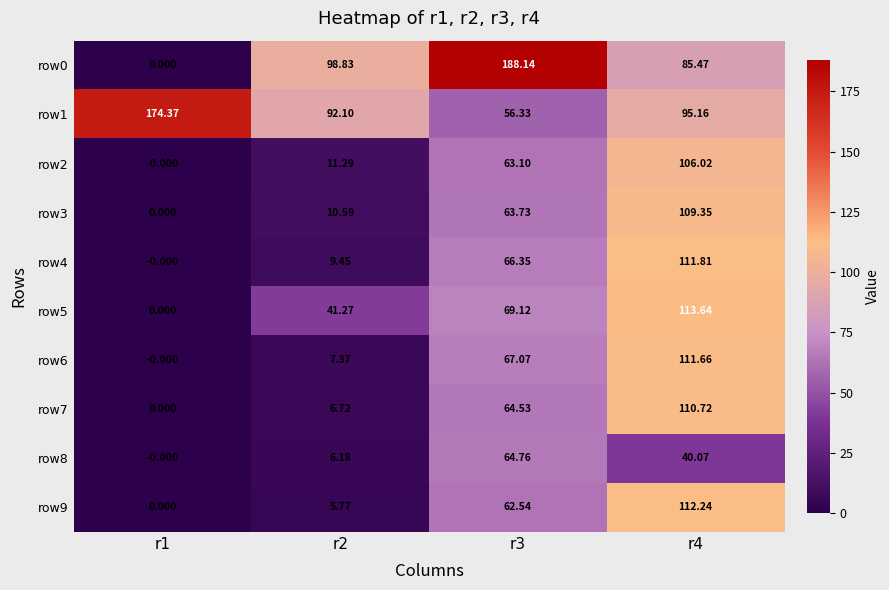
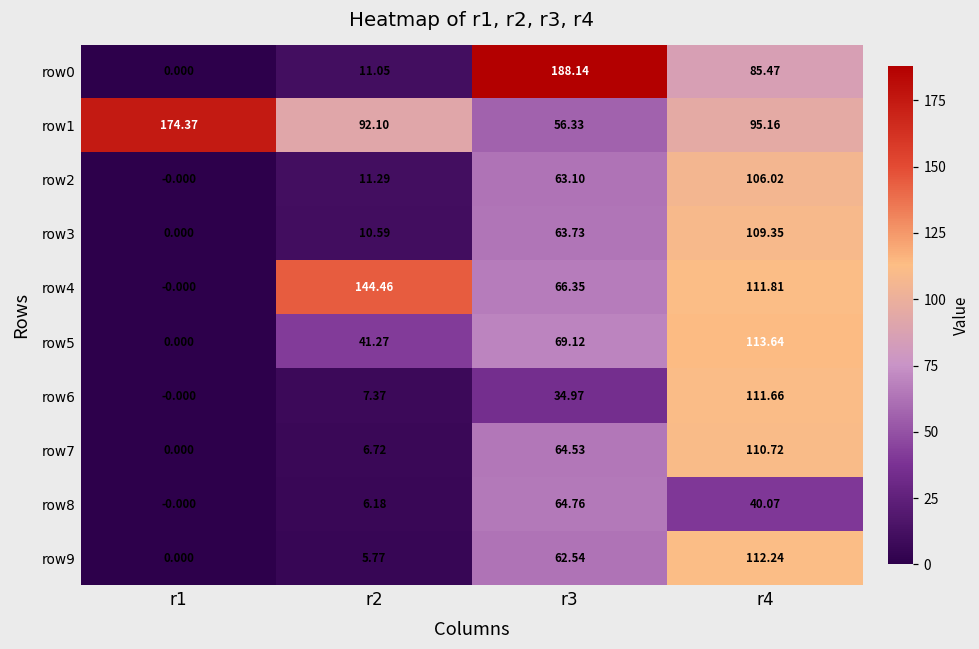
  {
    "row0": {
      "r1": 0.000,
-     "r2": 98.83,
+     "r2": 11.05,
      "r3": 188.14,
      "r4": 85.47
    },
    "row1": {
      "r1": 174.37,
      "r2": 92.10,
      "r3": 56.33,
      "r4": 95.16
    },
    "row2": {
      "r1": -0.000,
      "r2": 11.29,
      "r3": 63.10,
      "r4": 106.02
    },
    "row3": {
      "r1": 0.000,
      "r2": 10.59,
      "r3": 63.73,
      "r4": 109.35
    },
    "row4": {
      "r1": -0.000,
-     "r2": 9.45,
+     "r2": 144.46,
      "r3": 66.35,
      "r4": 111.81
    },
    "row5": {
      "r1": 0.000,
      "r2": 41.27,
      "r3": 69.12,
      "r4": 113.64
    },
    "row6": {
      "r1": -0.000,
      "r2": 7.37,
-     "r3": 67.07,
+     "r3": 34.97,
      "r4": 111.66
    },
    "row7": {
      "r1": 0.000,
      "r2": 6.72,
      "r3": 64.53,
      "r4": 110.72
    },
    "row8": {
      "r1": -0.000,
      "r2": 6.18,
      "r3": 64.76,
      "r4": 40.07
    },
    "row9": {
      "r1": 0.000,
      "r2": 5.77,
      "r3": 62.54,
      "r4": 112.24
    }
  }
